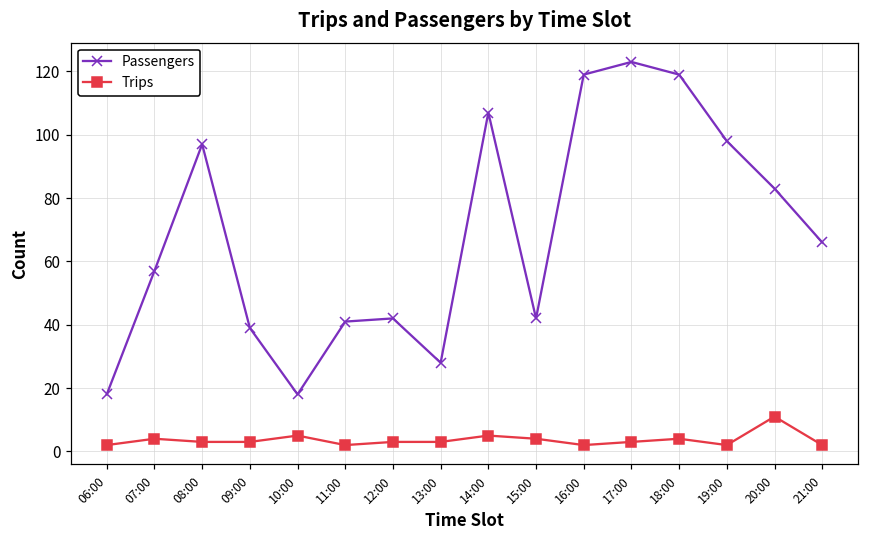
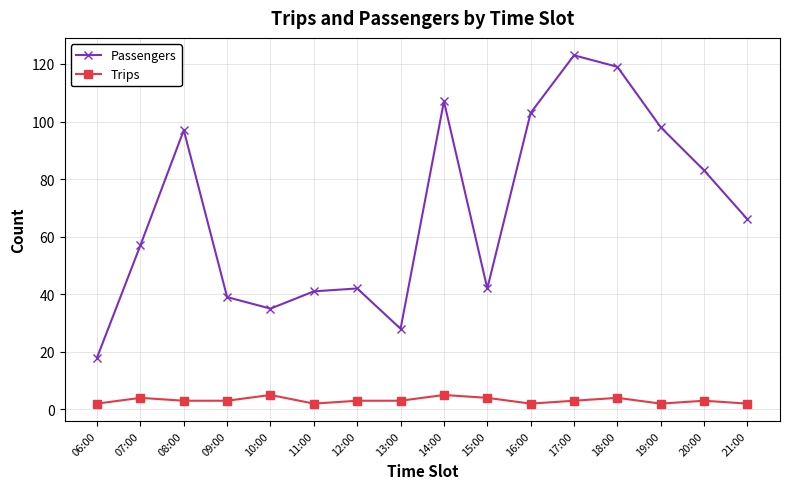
  {
    "Passengers": {
      "06:00": 18,
      "07:00": 57,
      "08:00": 97,
      "09:00": 39,
-     "10:00": 18,
+     "10:00": 35,
      "11:00": 41,
      "12:00": 42,
      "13:00": 28,
      "14:00": 107,
      "15:00": 42,
-     "16:00": 119,
+     "16:00": 103,
      "17:00": 123,
      "18:00": 119,
      "19:00": 98,
      "20:00": 83,
      "21:00": 66
    },
    "Trips": {
      "06:00": 2,
      "07:00": 4,
      "08:00": 3,
      "09:00": 3,
      "10:00": 5,
      "11:00": 2,
      "12:00": 3,
      "13:00": 3,
      "14:00": 5,
      "15:00": 4,
      "16:00": 2,
      "17:00": 3,
      "18:00": 4,
      "19:00": 2,
-     "20:00": 11,
+     "20:00": 3,
      "21:00": 2
    }
  }
